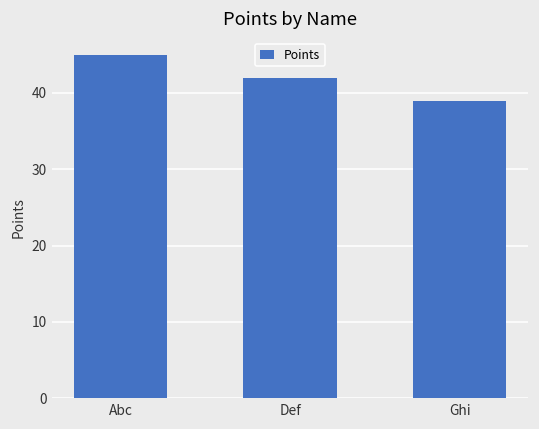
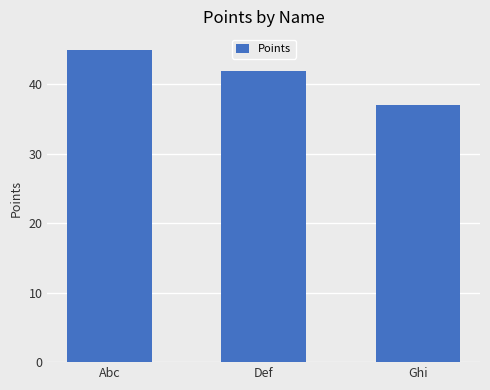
  {
    "Abc": 45,
    "Def": 42,
-   "Ghi": 39
+   "Ghi": 37
  }
